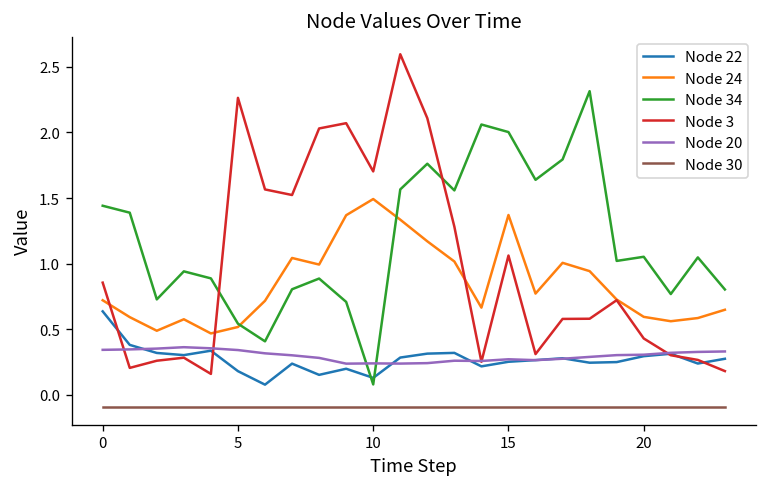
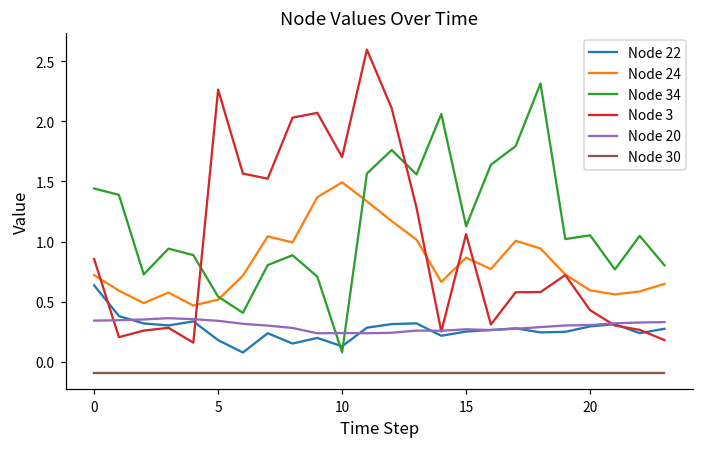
  {
    "Node 22": {
      "0": 0.64,
      "5": 0.18,
      "10": 0.13
    },
    "Node 24": {
      "0": 0.72,
      "5": 0.52,
      "10": 1.49,
-     "15": 1.37,
+     "15": 0.87,
      "20": 0.59
    },
    "Node 34": {
      "0": 1.44,
      "5": 0.54,
      "10": 0.08,
-     "15": 2.00,
+     "15": 1.13,
      "20": 1.05
    },
    "Node 3": {
      "0": 0.86,
      "5": 2.26,
      "10": 1.70,
      "15": 1.06,
      "20": 0.43
    },
    "Node 20": {
      "0": 0.34,
      "5": 0.34,
      "10": 0.24
    },
    "Node 30": {
      "0": -0.09,
      "5": -0.09,
      "10": -0.09,
      "15": -0.09,
      "20": -0.09
    }
  }
